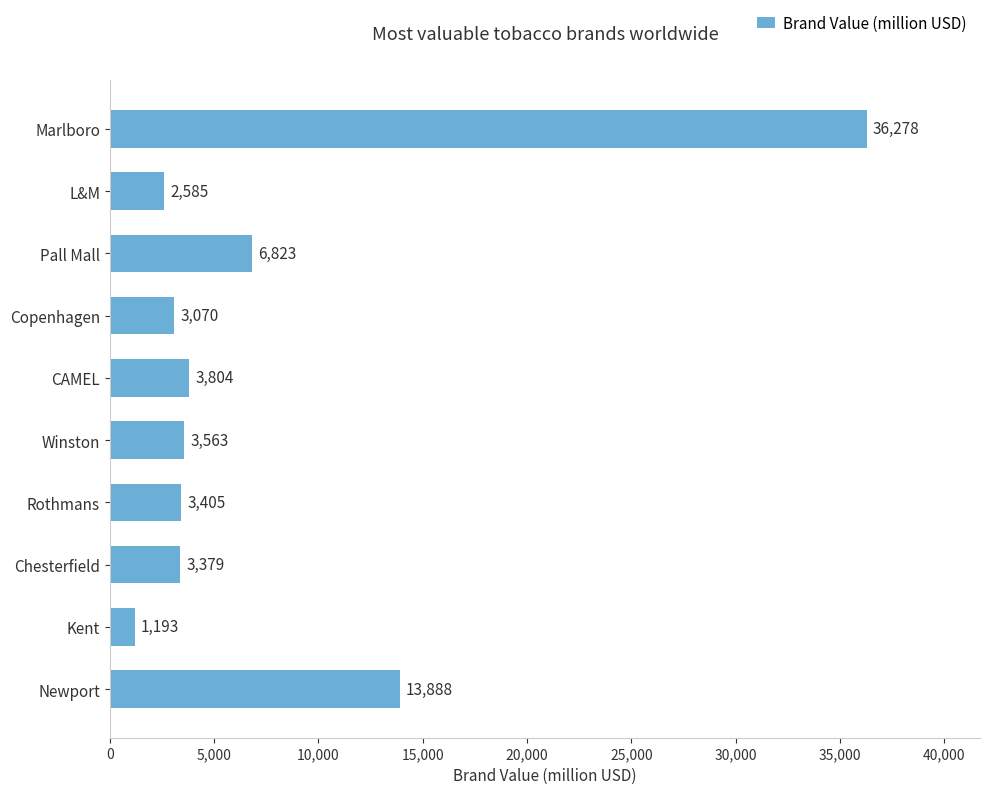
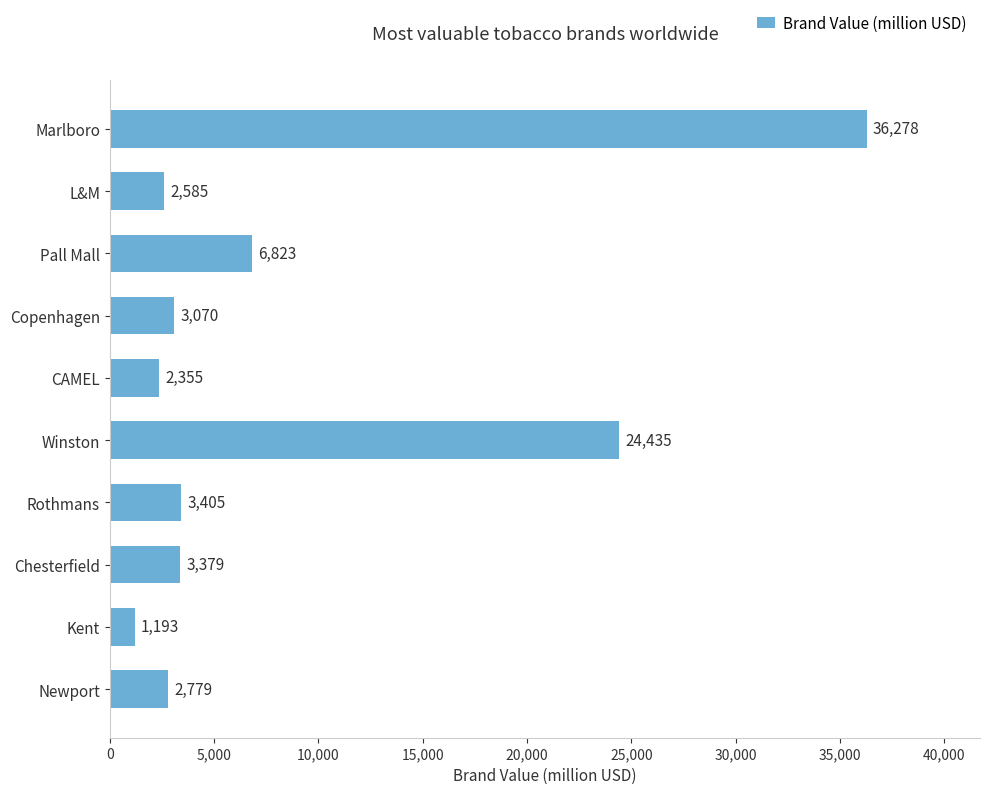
  {
    "Marlboro": "36,278",
    "L&M": "2,585",
    "Pall Mall": "6,823",
    "Copenhagen": "3,070",
-   "CAMEL": "3,804",
-   "Winston": "3,563",
+   "CAMEL": "2,355",
+   "Winston": "24,435",
    "Rothmans": "3,405",
    "Chesterfield": "3,379",
    "Kent": "1,193",
-   "Newport": "13,888"
+   "Newport": "2,779"
  }
